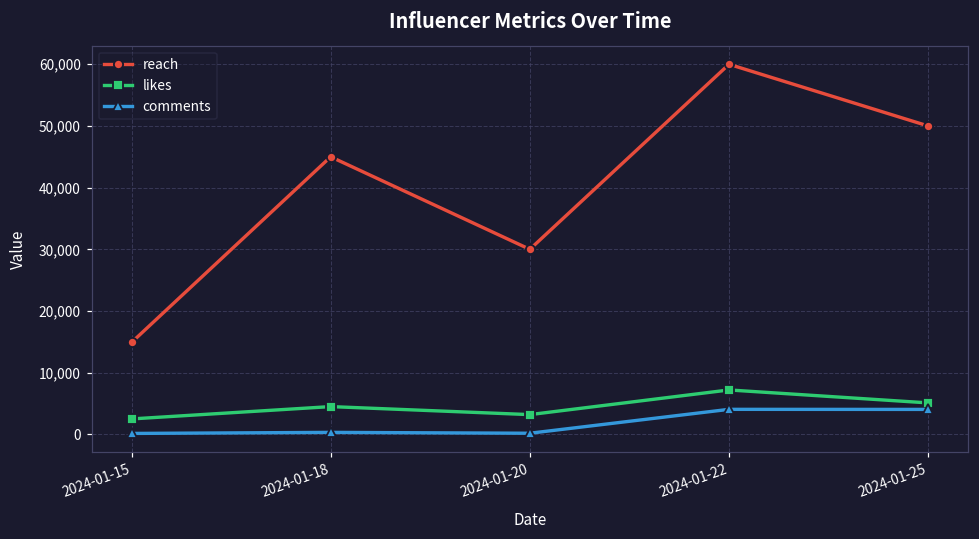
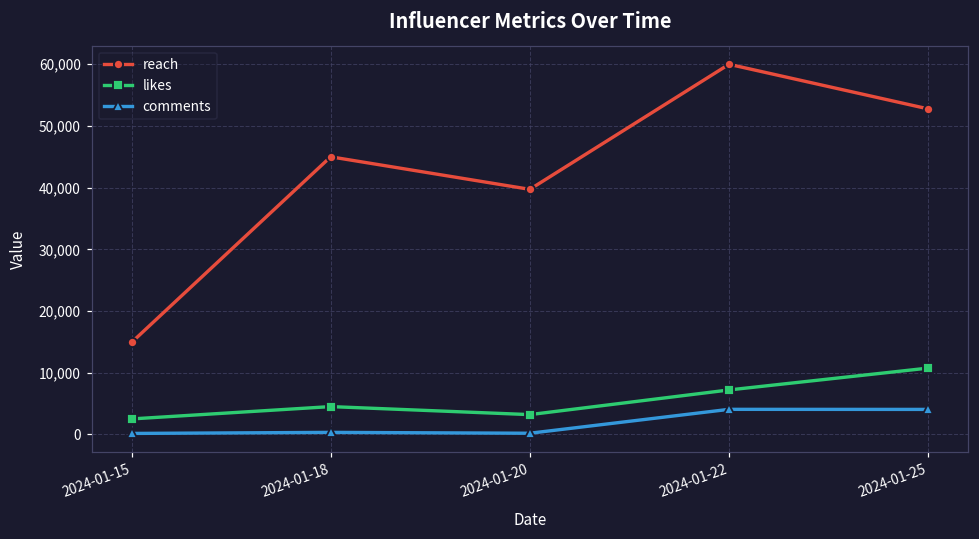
  {
    "reach": {
      "2024-01-15": "15,000",
      "2024-01-18": "45,000",
-     "2024-01-20": "30,000",
+     "2024-01-20": "40,000",
      "2024-01-22": "60,000",
-     "2024-01-25": "50,000"
+     "2024-01-25": "53,000"
    },
    "likes": {
      "2024-01-15": "3,000",
      "2024-01-18": "5,000",
      "2024-01-20": "3,000",
      "2024-01-22": "7,000",
-     "2024-01-25": "5,000"
+     "2024-01-25": "11,000"
    },
    "comments": {
      "2024-01-15": "0",
      "2024-01-18": "0",
      "2024-01-20": "0",
      "2024-01-22": "4,000",
      "2024-01-25": "4,000"
    }
  }
